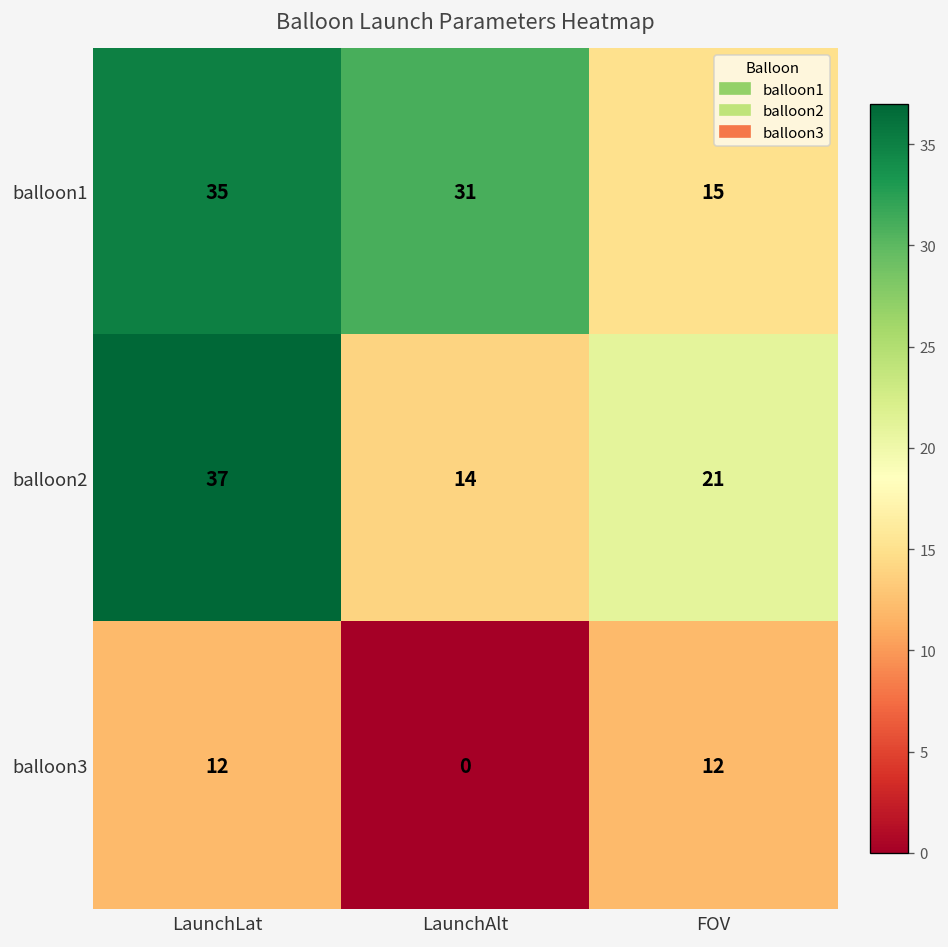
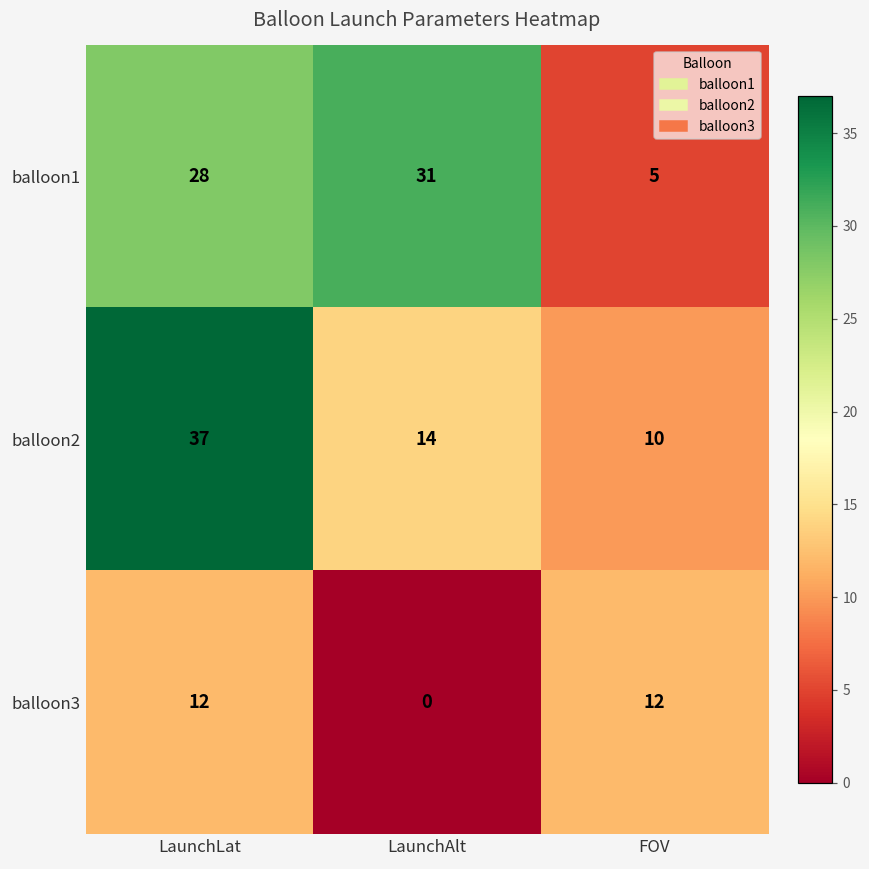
  {
    "balloon1": {
-     "LaunchLat": 35,
+     "LaunchLat": 28,
      "LaunchAlt": 31,
-     "FOV": 15
+     "FOV": 5
    },
    "balloon2": {
      "LaunchLat": 37,
      "LaunchAlt": 14,
-     "FOV": 21
+     "FOV": 10
    },
    "balloon3": {
      "LaunchLat": 12,
      "LaunchAlt": 0,
      "FOV": 12
    }
  }
